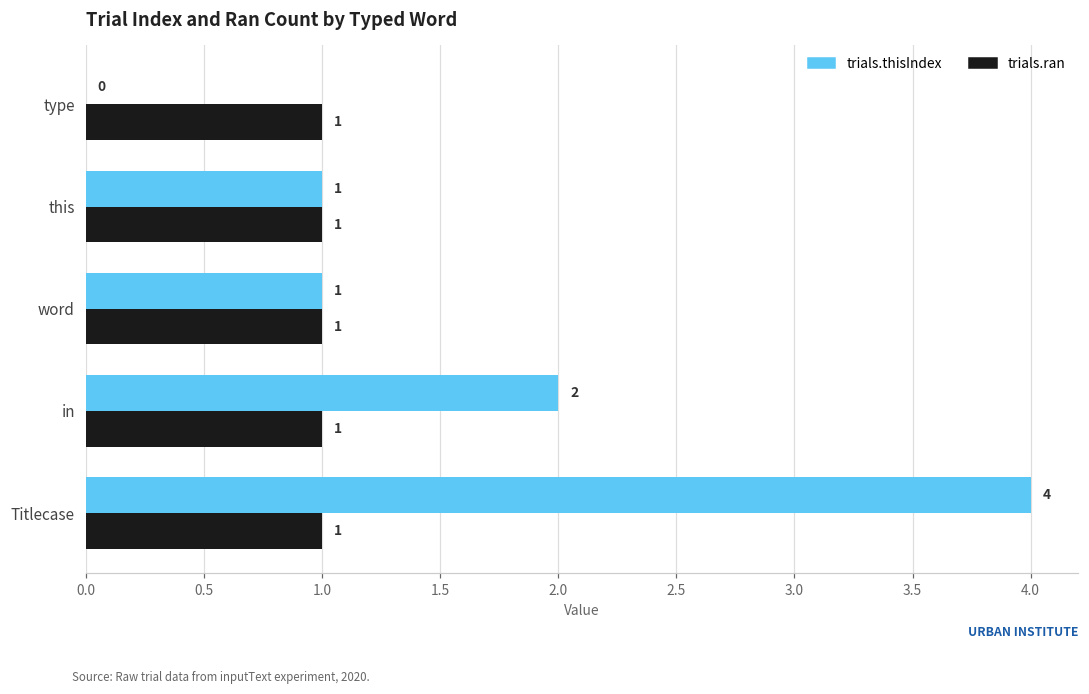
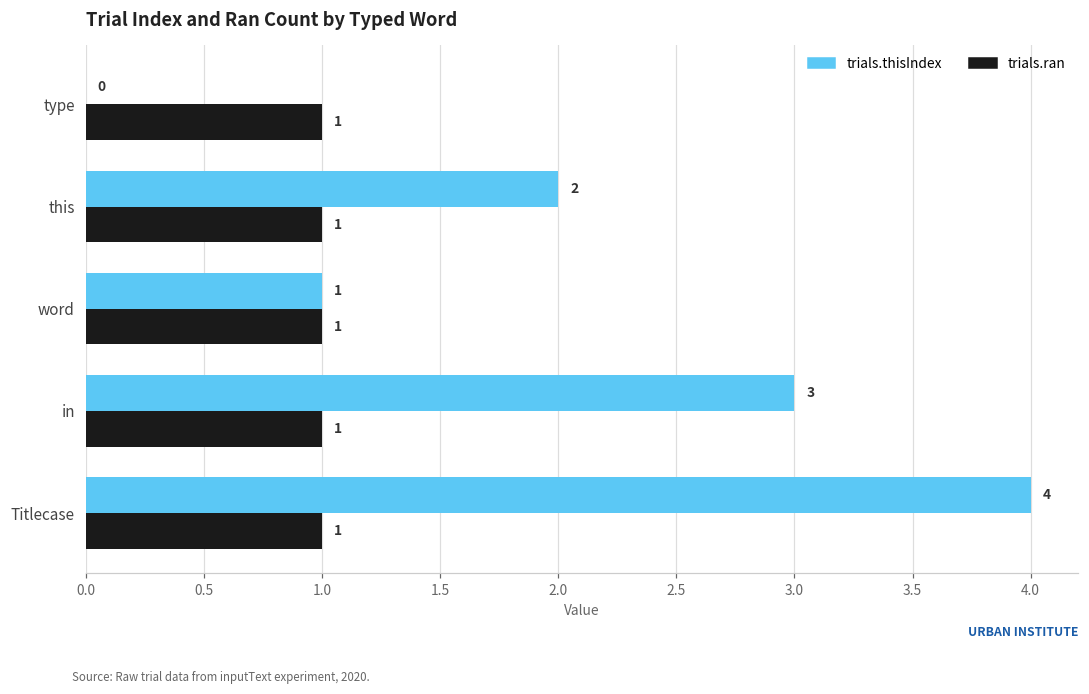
  {
    "trials.thisIndex": {
      "type": 0,
-     "this": 1,
+     "this": 2,
      "word": 1,
-     "in": 2,
+     "in": 3,
      "Titlecase": 4
    },
    "trials.ran": {
      "type": 1,
      "this": 1,
      "word": 1,
      "in": 1,
      "Titlecase": 1
    }
  }
